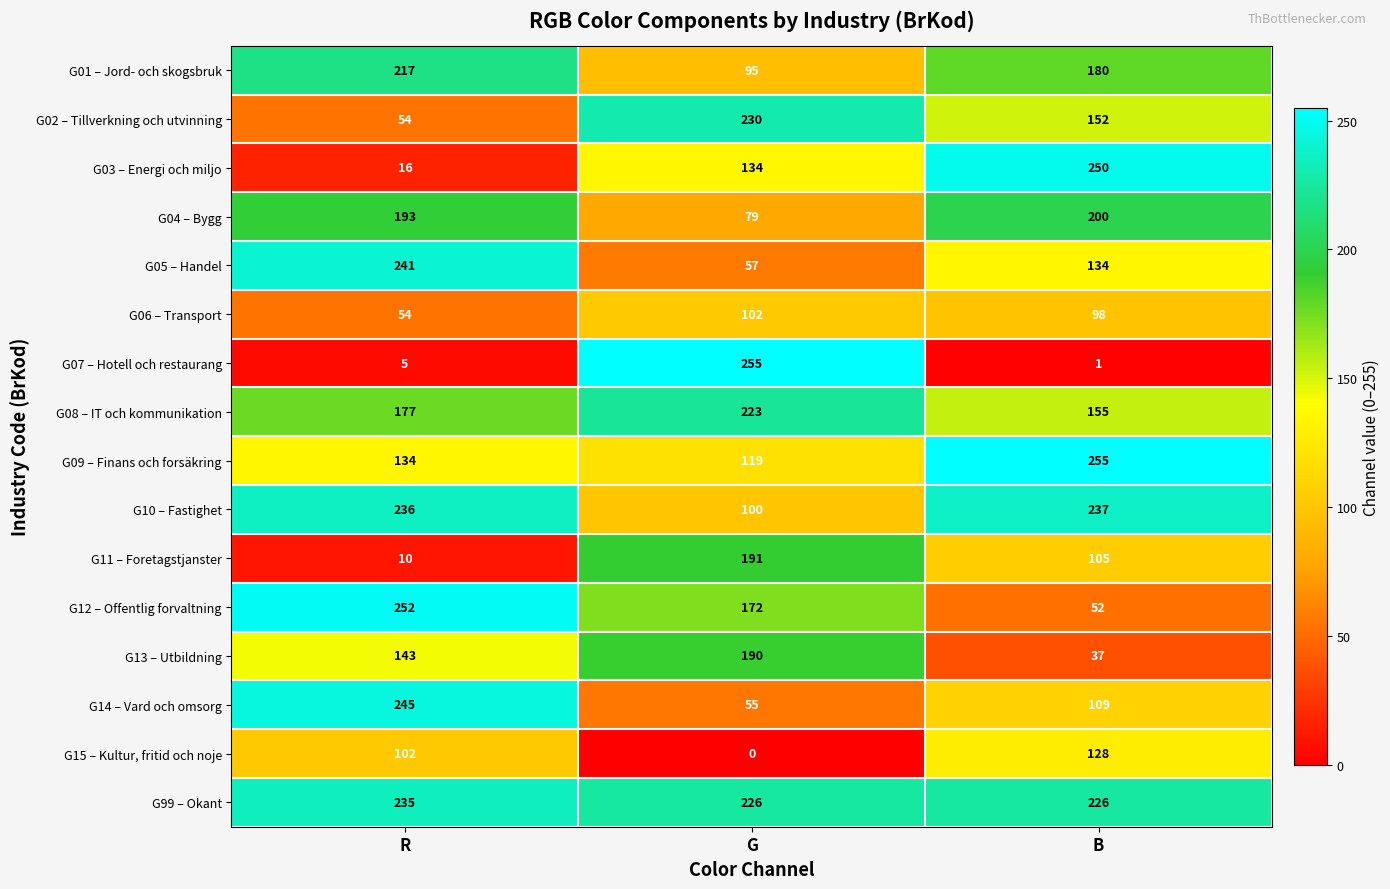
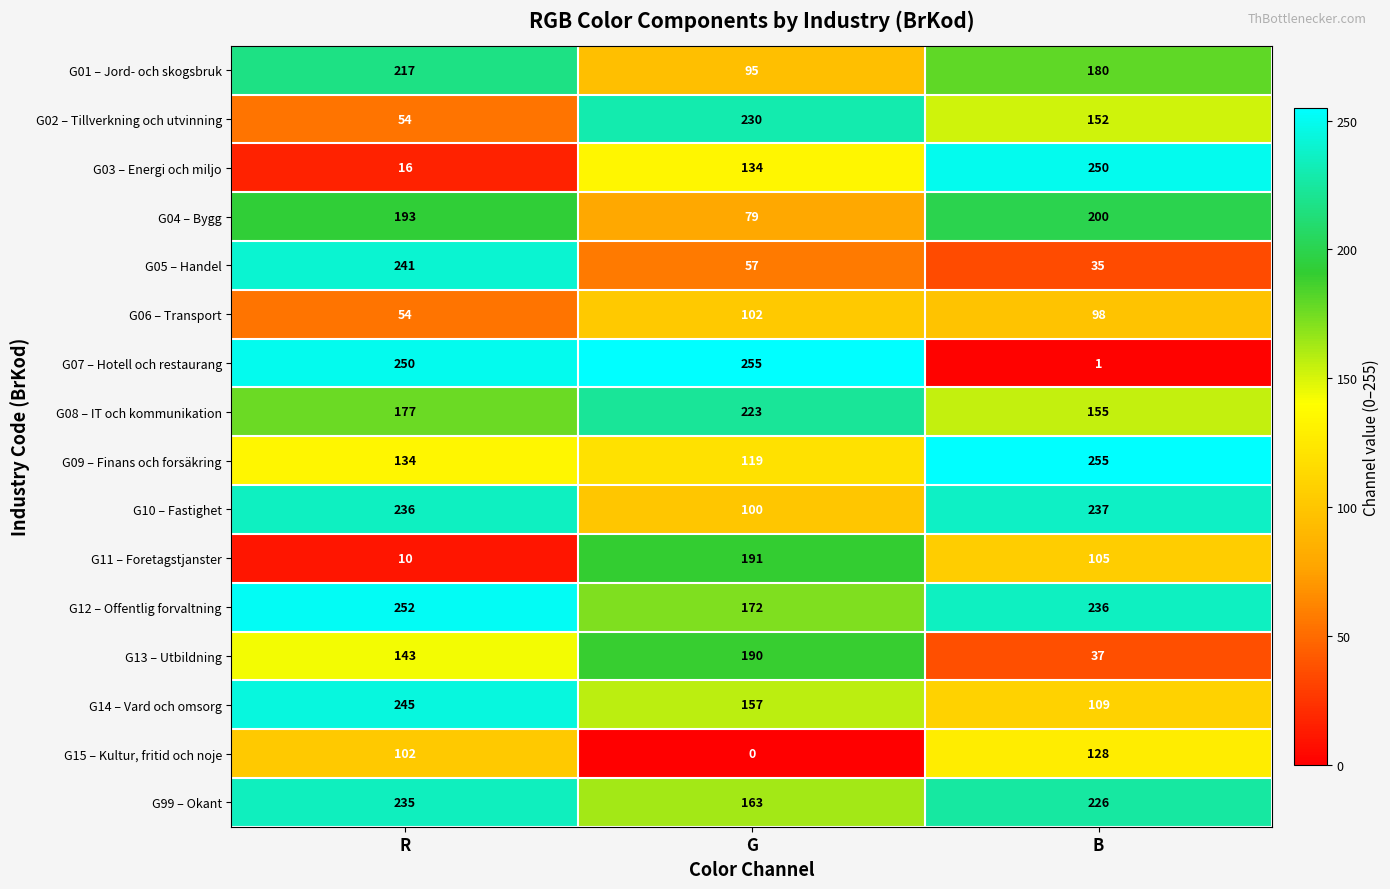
  {
    "G01 – Jord- och skogsbruk": {
      "R": 217,
      "G": 95,
      "B": 180
    },
    "G02 – Tillverkning och utvinning": {
      "R": 54,
      "G": 230,
      "B": 152
    },
    "G03 – Energi och miljo": {
      "R": 16,
      "G": 134,
      "B": 250
    },
    "G04 – Bygg": {
      "R": 193,
      "G": 79,
      "B": 200
    },
    "G05 – Handel": {
      "R": 241,
      "G": 57,
-     "B": 134
+     "B": 35
    },
    "G06 – Transport": {
      "R": 54,
      "G": 102,
      "B": 98
    },
    "G07 – Hotell och restaurang": {
-     "R": 5,
+     "R": 250,
      "G": 255,
      "B": 1
    },
    "G08 – IT och kommunikation": {
      "R": 177,
      "G": 223,
      "B": 155
    },
    "G09 – Finans och forsäkring": {
      "R": 134,
      "G": 119,
      "B": 255
    },
    "G10 – Fastighet": {
      "R": 236,
      "G": 100,
      "B": 237
    },
    "G11 – Foretagstjanster": {
      "R": 10,
      "G": 191,
      "B": 105
    },
    "G12 – Offentlig forvaltning": {
      "R": 252,
      "G": 172,
-     "B": 52
+     "B": 236
    },
    "G13 – Utbildning": {
      "R": 143,
      "G": 190,
      "B": 37
    },
    "G14 – Vard och omsorg": {
      "R": 245,
-     "G": 55,
+     "G": 157,
      "B": 109
    },
    "G15 – Kultur, fritid och noje": {
      "R": 102,
      "G": 0,
      "B": 128
    },
    "G99 – Okant": {
      "R": 235,
-     "G": 226,
+     "G": 163,
      "B": 226
    }
  }
